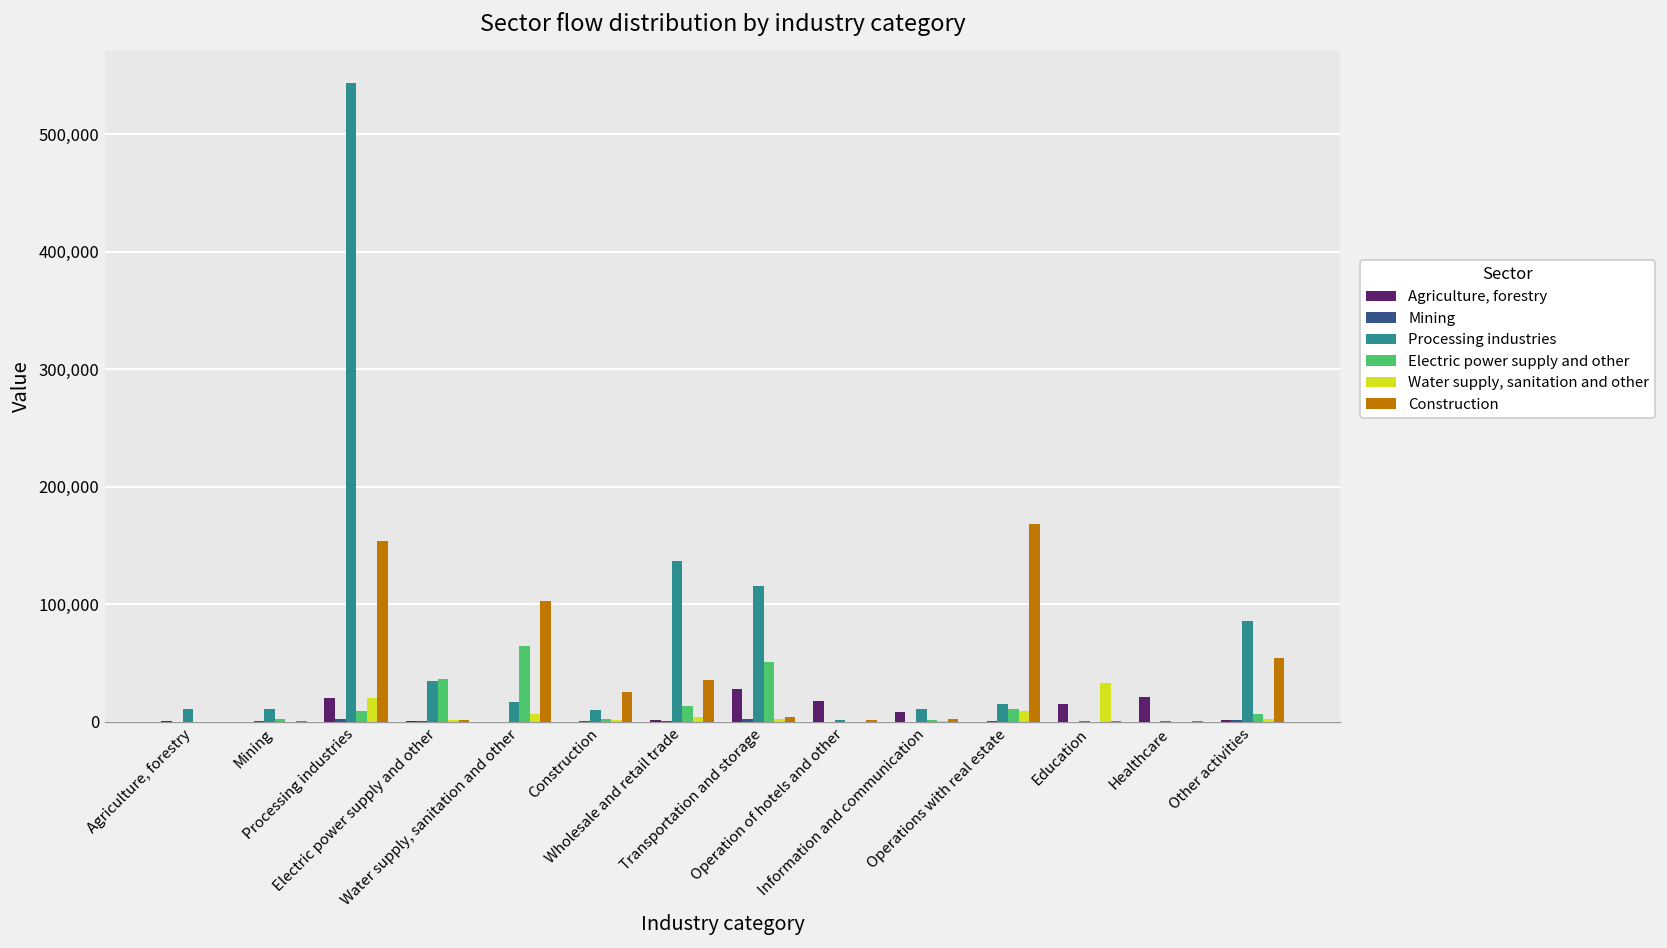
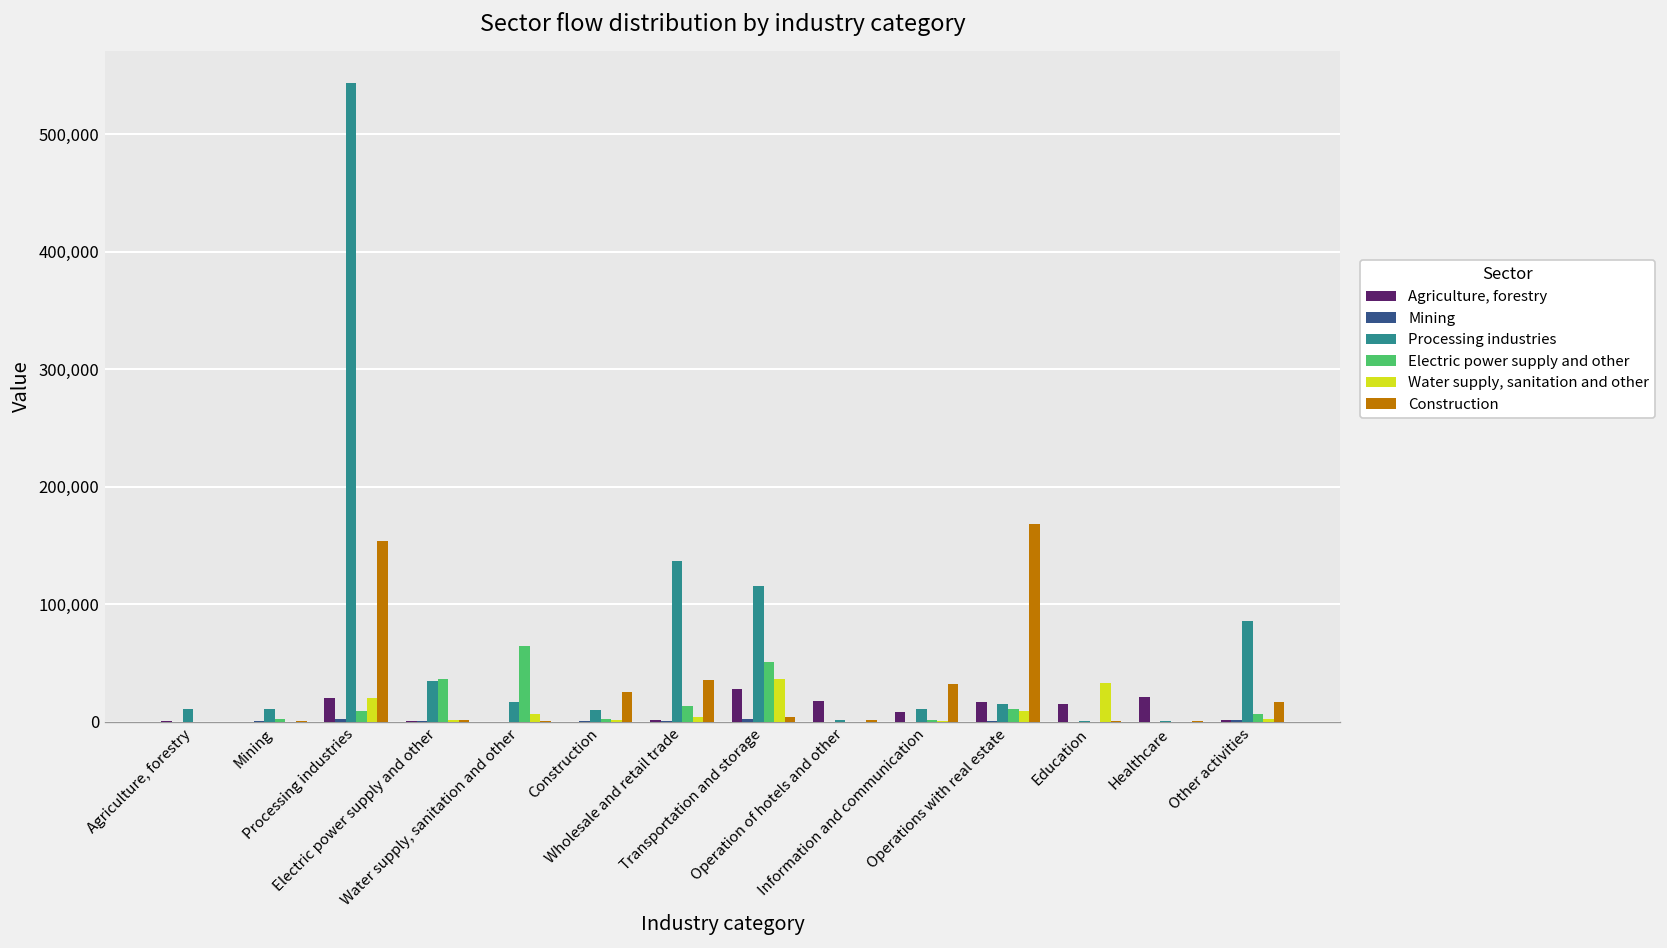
  {
    "Agriculture, forestry": {
      "Processing industries": "20,000",
      "Transportation and storage": "30,000",
      "Operation of hotels and other": "20,000",
      "Information and communication": "10,000",
-     "Operations with real estate": "0",
+     "Operations with real estate": "20,000",
      "Education": "20,000",
      "Healthcare": "20,000"
    },
    "Electric power supply and other": {
      "Processing industries": "10,000",
      "Electric power supply and other": "40,000",
      "Water supply, sanitation and other": "60,000",
      "Construction": "0",
      "Wholesale and retail trade": "10,000",
      "Transportation and storage": "50,000",
      "Operations with real estate": "10,000",
      "Other activities": "10,000"
    },
    "Water supply, sanitation and other": {
      "Processing industries": "20,000",
      "Water supply, sanitation and other": "10,000",
      "Wholesale and retail trade": "0",
-     "Transportation and storage": "0",
+     "Transportation and storage": "40,000",
      "Operations with real estate": "10,000",
      "Education": "30,000"
    },
    "Construction": {
      "Processing industries": "150,000",
-     "Water supply, sanitation and other": "100,000",
+     "Water supply, sanitation and other": "0",
      "Construction": "20,000",
      "Wholesale and retail trade": "40,000",
      "Transportation and storage": "0",
-     "Information and communication": "0",
+     "Information and communication": "30,000",
      "Operations with real estate": "170,000",
-     "Other activities": "50,000"
+     "Other activities": "20,000"
    }
  }
